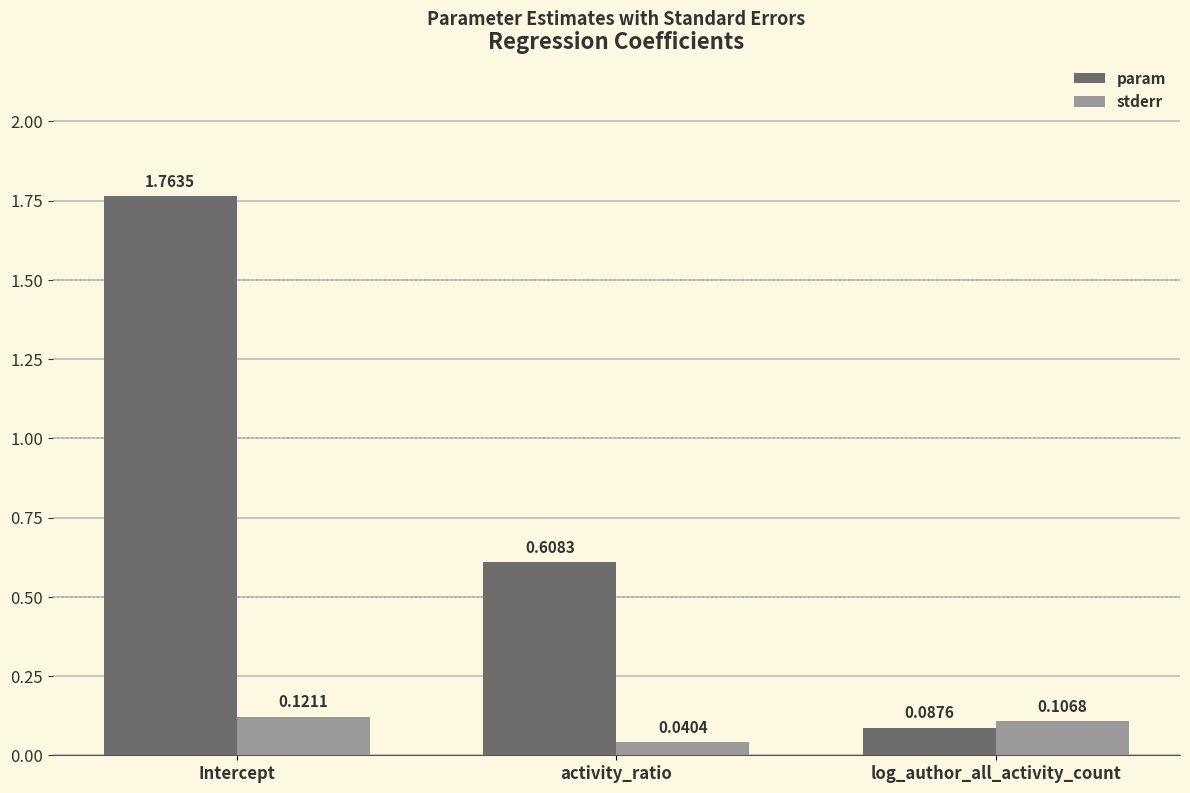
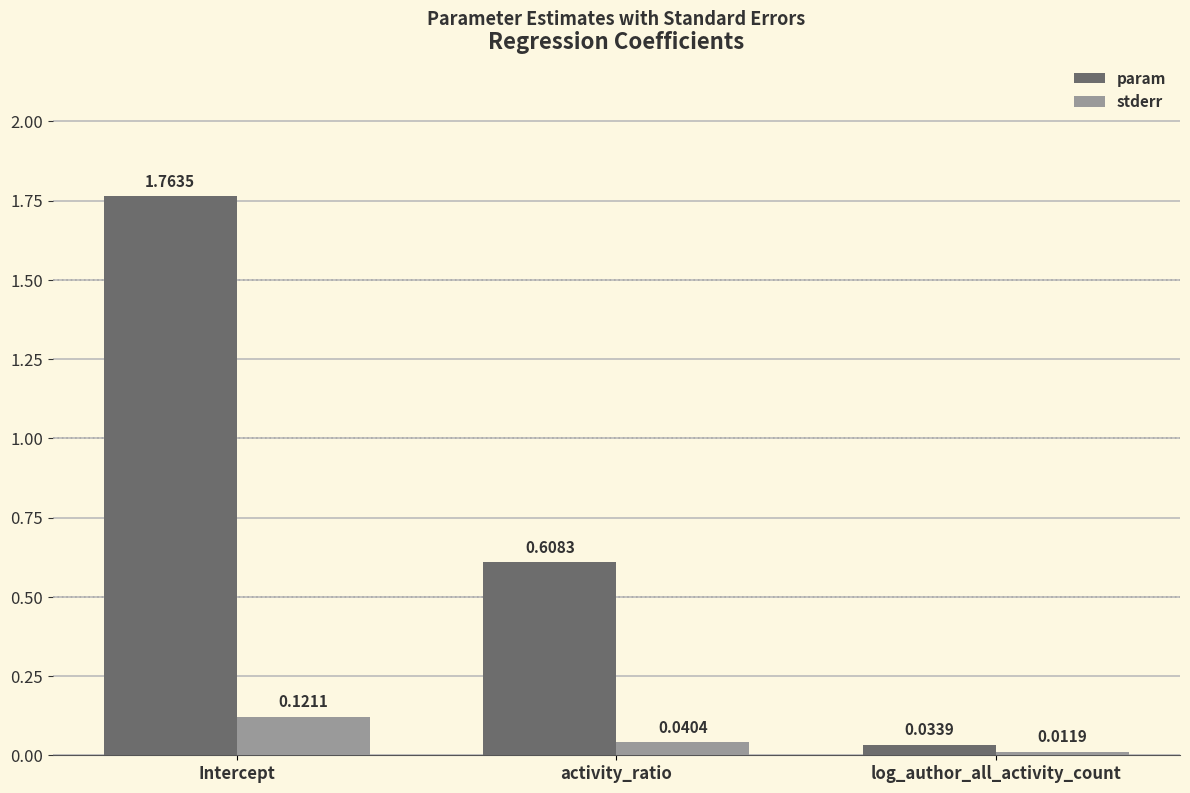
  {
    "param": {
      "Intercept": 1.7635,
      "activity_ratio": 0.6083,
-     "log_author_all_activity_count": 0.0876
+     "log_author_all_activity_count": 0.0339
    },
    "stderr": {
      "Intercept": 0.1211,
      "activity_ratio": 0.0404,
-     "log_author_all_activity_count": 0.1068
+     "log_author_all_activity_count": 0.0119
    }
  }
